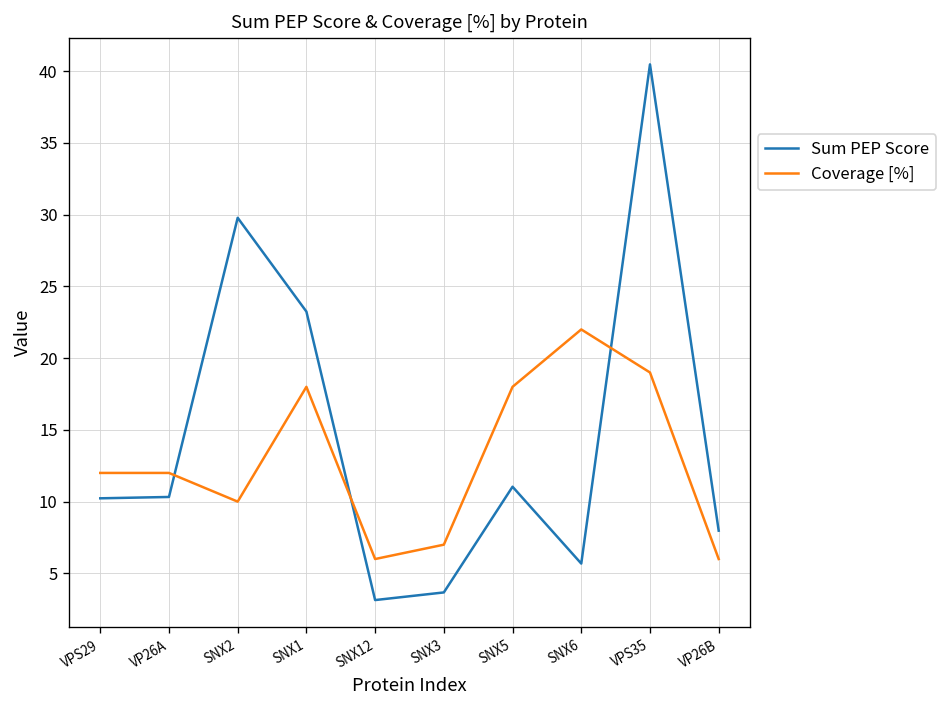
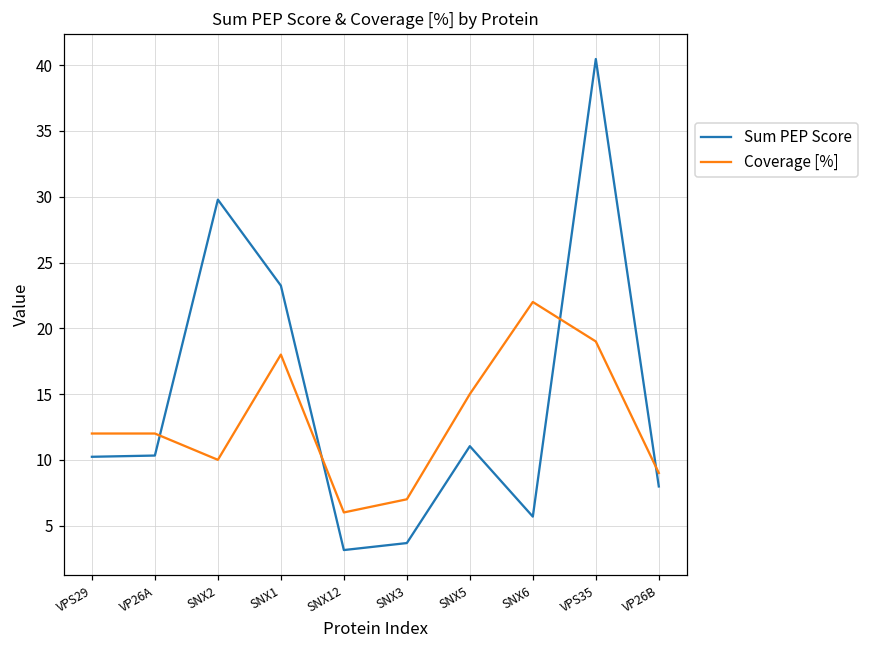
  {
    "Sum PEP Score": {
      "VPS29": 10.2,
      "VP26A": 10.3,
      "SNX2": 29.8,
      "SNX1": 23.2,
      "SNX12": 3,
      "SNX3": 3.7,
      "SNX5": 11,
      "SNX6": 5.7,
      "VPS35": 40.5,
      "VP26B": 8
    },
    "Coverage [%]": {
      "VPS29": 12,
      "VP26A": 12,
      "SNX2": 10,
      "SNX1": 18,
      "SNX12": 6,
      "SNX3": 7,
-     "SNX5": 18,
+     "SNX5": 15,
      "SNX6": 22,
      "VPS35": 19,
-     "VP26B": 6
+     "VP26B": 9
    }
  }
